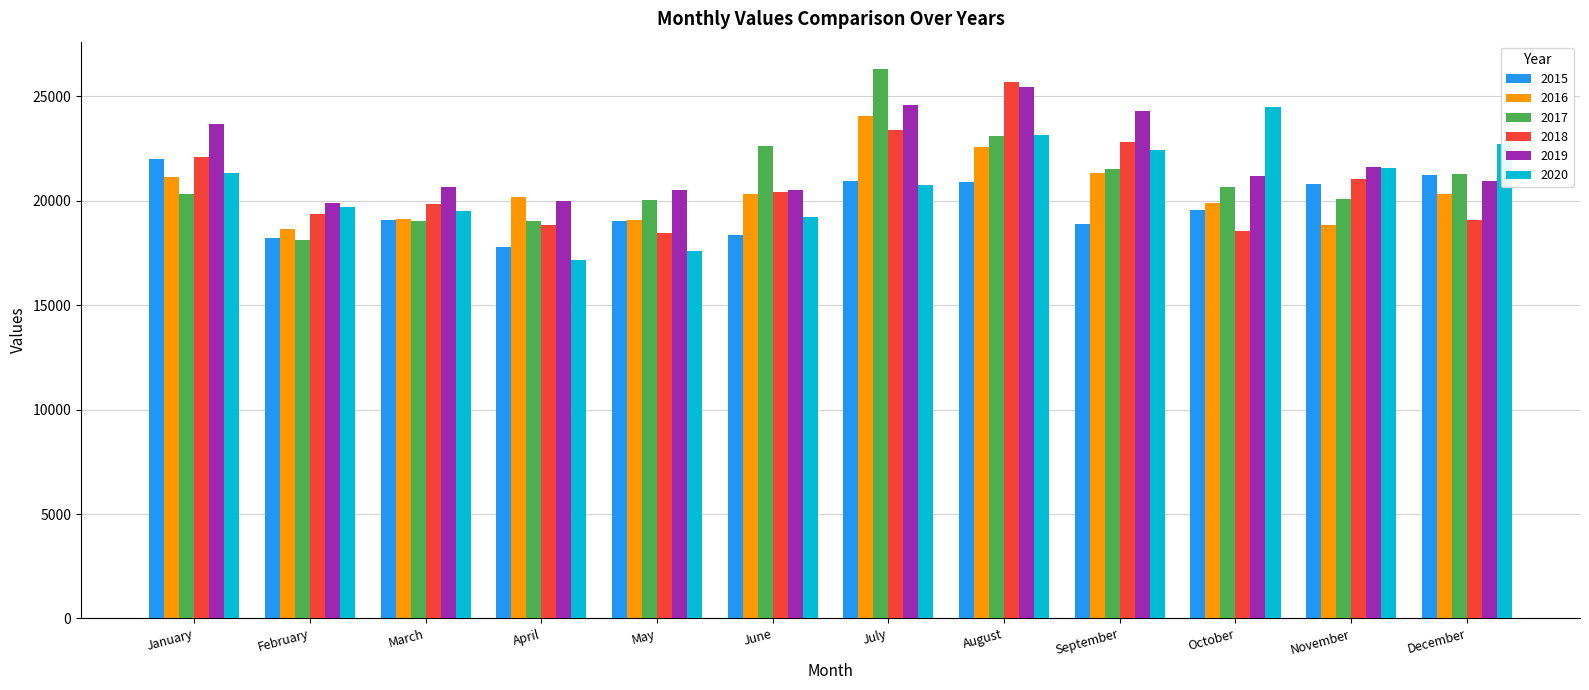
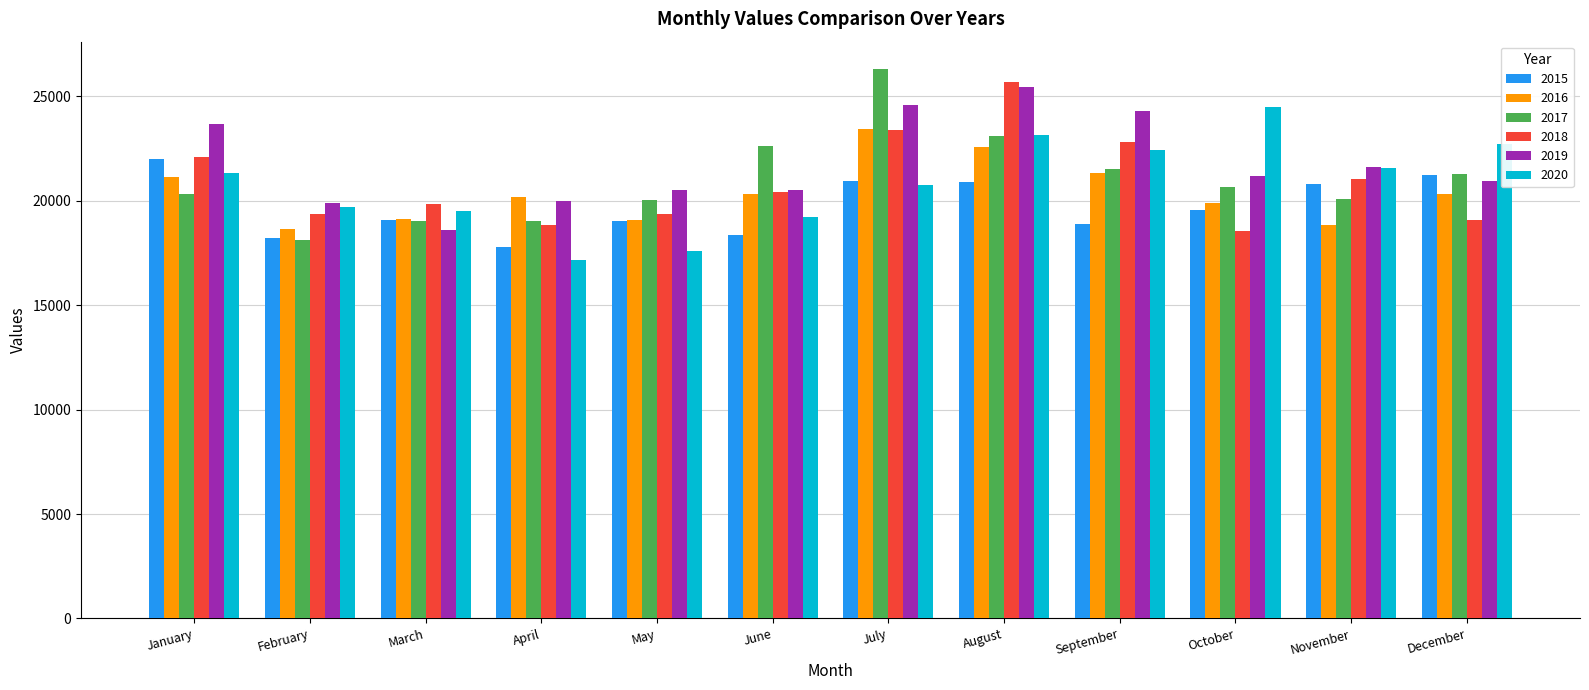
  {
    "2016": {
      "January": 21100,
      "February": 18600,
      "March": 19100,
      "April": 20200,
      "May": 19100,
      "June": 20300,
-     "July": 24000,
+     "July": 23400,
      "August": 22600,
      "September": 21300,
      "October": 19900,
      "November": 18900,
      "December": 20300
    },
    "2017": {
      "January": 20300,
      "February": 18100,
      "March": 19000,
      "April": 19000,
      "May": 20000,
      "June": 22600,
      "July": 26300,
      "August": 23100,
      "September": 21500,
      "October": 20700,
      "November": 20100,
      "December": 21300
    },
    "2018": {
      "January": 22100,
      "February": 19400,
      "March": 19800,
      "April": 18800,
-     "May": 18500,
+     "May": 19400,
      "June": 20400,
      "July": 23400,
      "August": 25700,
      "September": 22800,
      "October": 18500,
      "November": 21000,
      "December": 19100
    },
    "2019": {
      "January": 23700,
      "February": 19900,
-     "March": 20600,
+     "March": 18600,
      "April": 20000,
      "May": 20500,
      "June": 20500,
      "July": 24600,
      "August": 25500,
      "September": 24300,
      "October": 21200,
      "November": 21600,
      "December": 20900
    }
  }
